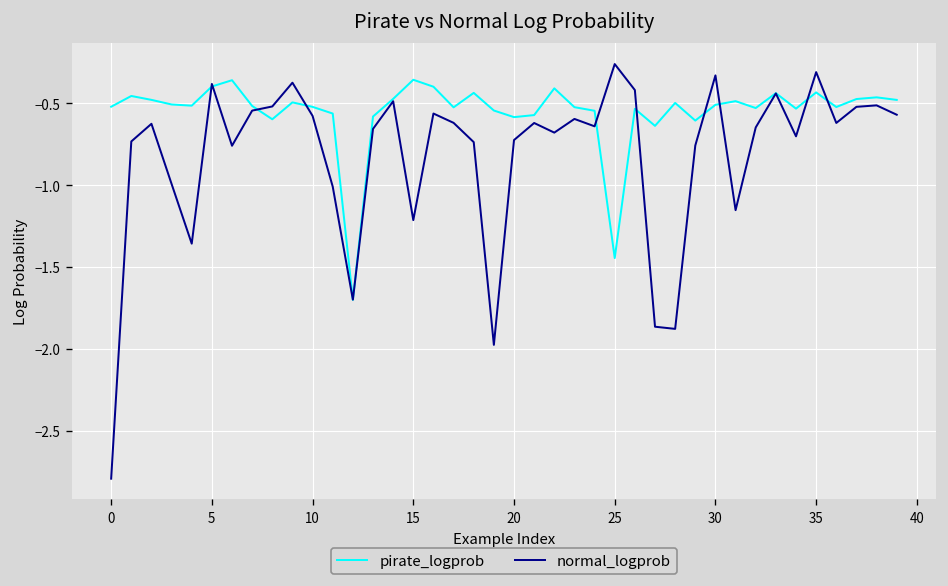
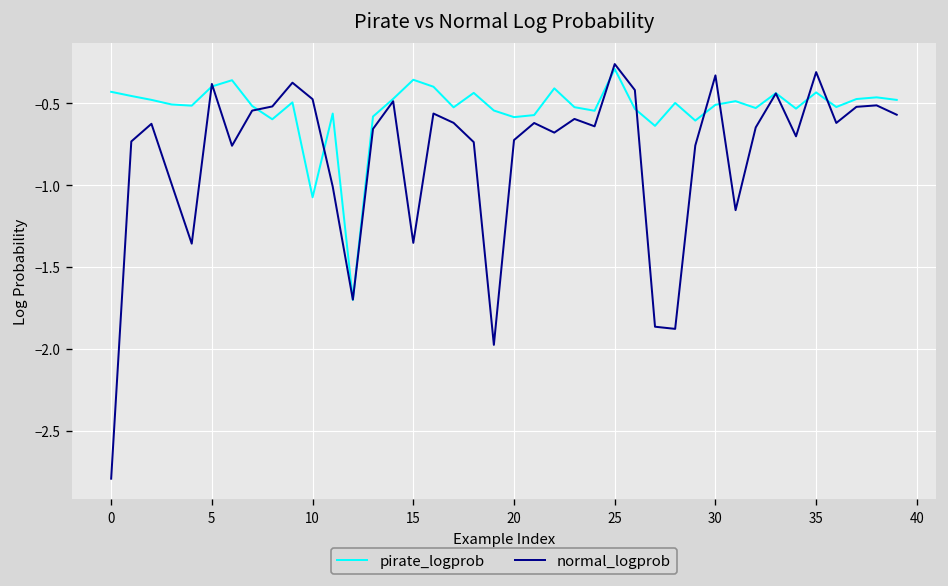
  {
    "pirate_logprob": {
-     "0": -0.52,
-     "10": -0.52,
+     "0": -0.43,
+     "10": -1.07,
      "15": -0.36,
      "20": -0.58,
-     "25": -1.45,
+     "25": -0.29,
      "30": -0.51,
      "35": -0.43
    },
    "normal_logprob": {
      "0": -2.79,
-     "10": -0.58,
-     "15": -1.21,
+     "10": -0.48,
+     "15": -1.35,
      "20": -0.72,
      "25": -0.26,
      "30": -0.33,
      "35": -0.31
    }
  }
